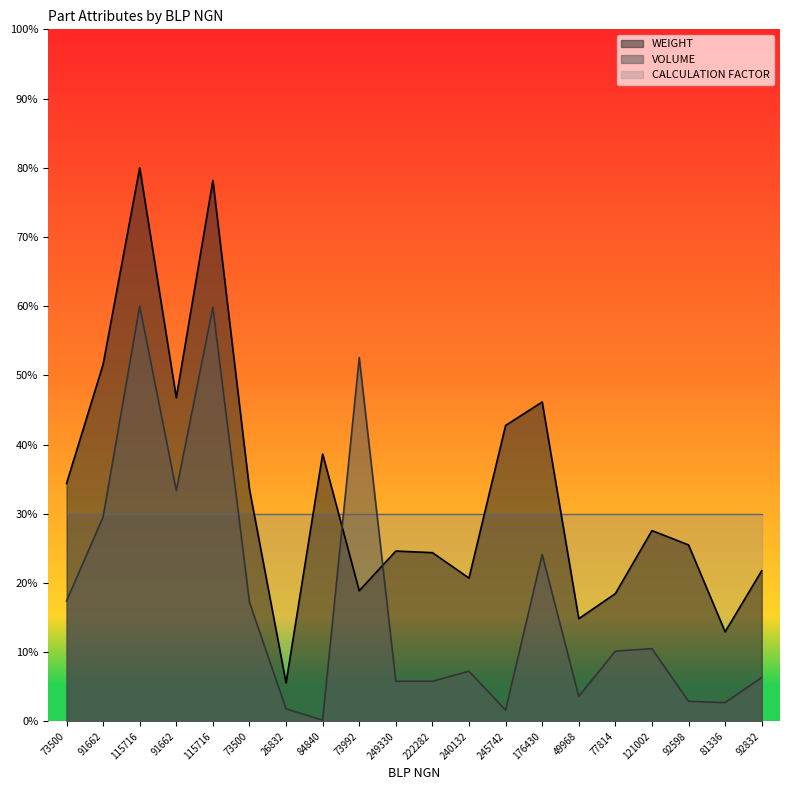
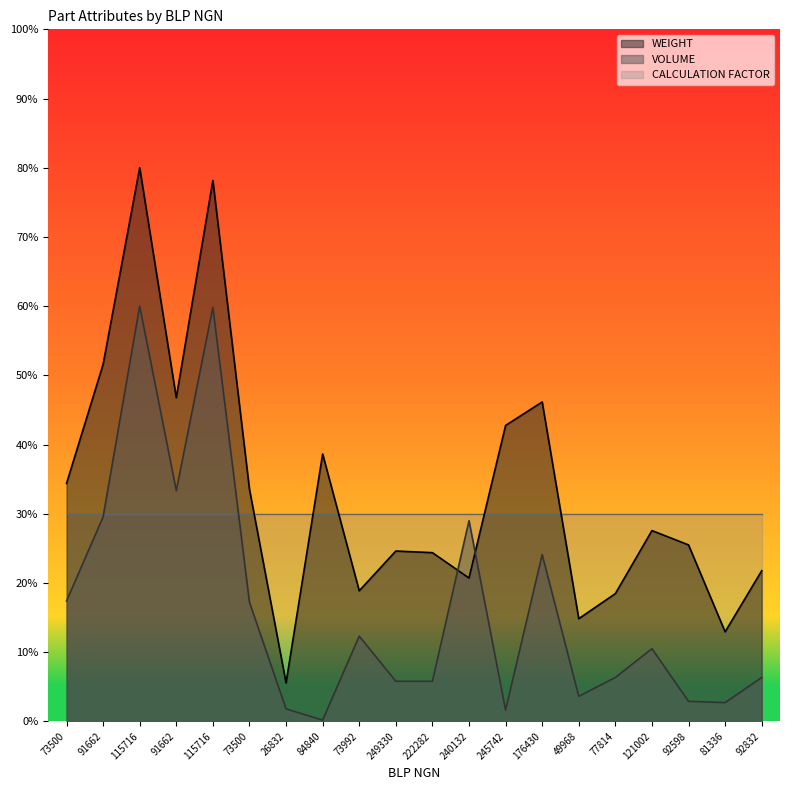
  {
    "WEIGHT": {
      "26832": "6%",
      "84840": "39%",
      "73992": "19%",
      "249330": "25%",
      "222282": "24%",
      "240132": "21%",
      "245742": "43%",
      "176430": "46%",
      "49968": "15%",
      "77814": "18%",
      "121002": "28%",
      "92598": "26%",
      "81336": "13%",
      "92832": "22%"
    },
    "VOLUME": {
      "26832": "2%",
      "84840": "0%",
-     "73992": "53%",
+     "73992": "12%",
      "249330": "6%",
      "222282": "6%",
-     "240132": "7%",
+     "240132": "29%",
      "245742": "2%",
      "176430": "24%",
      "49968": "4%",
-     "77814": "10%",
+     "77814": "6%",
      "121002": "11%",
      "92598": "3%",
      "81336": "3%",
      "92832": "6%"
    },
    "CALCULATION FACTOR": {
      "26832": "30%",
      "84840": "30%",
      "73992": "30%",
      "249330": "30%",
      "222282": "30%",
      "240132": "30%",
      "245742": "30%",
      "176430": "30%",
      "49968": "30%",
      "77814": "30%",
      "121002": "30%",
      "92598": "30%",
      "81336": "30%",
      "92832": "30%"
    }
  }
